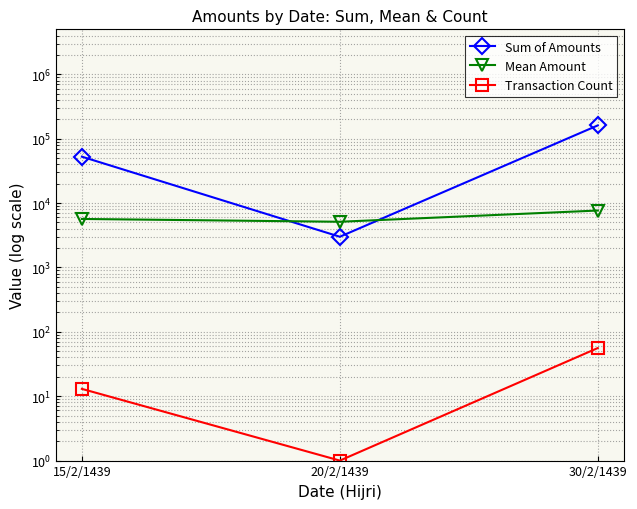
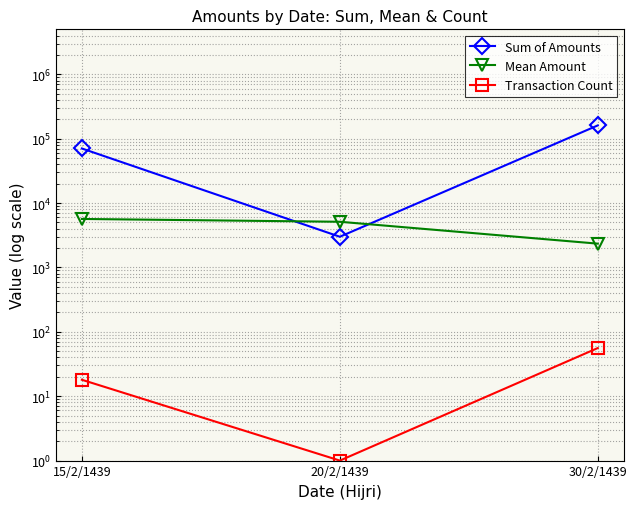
  {
    "Sum of Amounts": {
-     "15/2/1439": 50000,
+     "15/2/1439": 70000,
      "20/2/1439": 3000,
      "30/2/1439": 160000
    },
    "Mean Amount": {
      "15/2/1439": 6000,
      "20/2/1439": 5000,
-     "30/2/1439": 8000
+     "30/2/1439": 2300
    },
    "Transaction Count": {
-     "15/2/1439": 13,
+     "15/2/1439": 18,
      "20/2/1439": 1,
      "30/2/1439": 60
    }
  }
